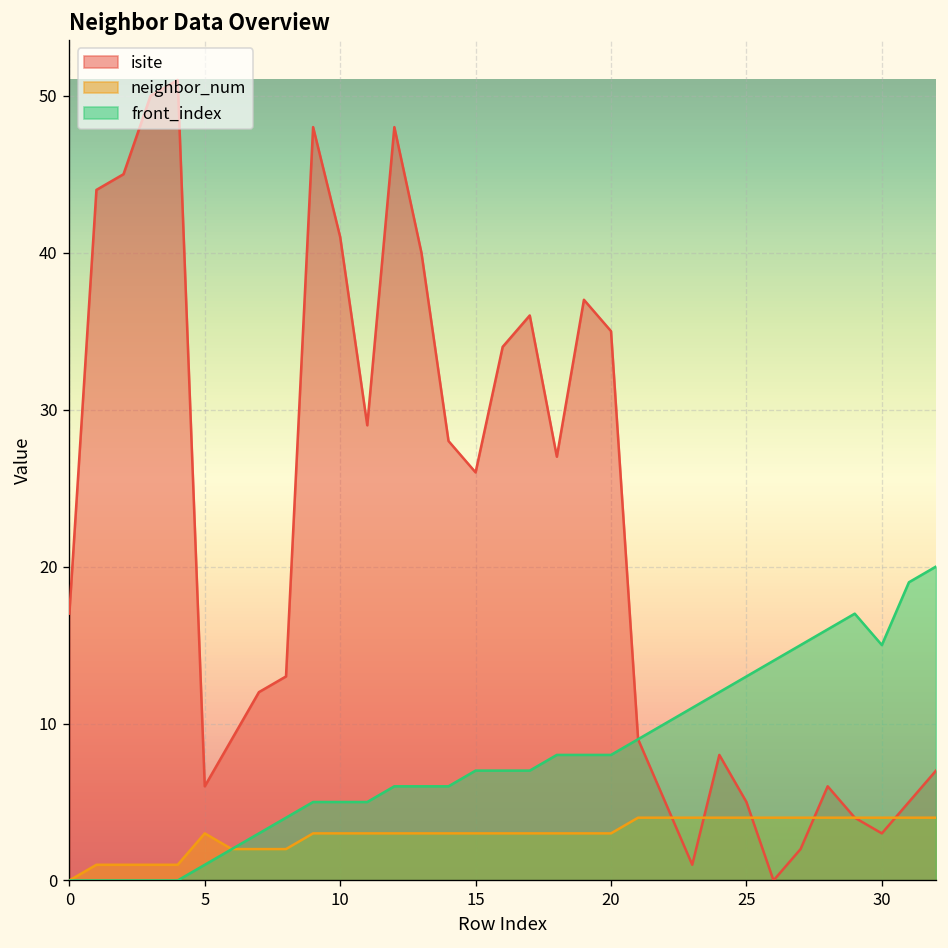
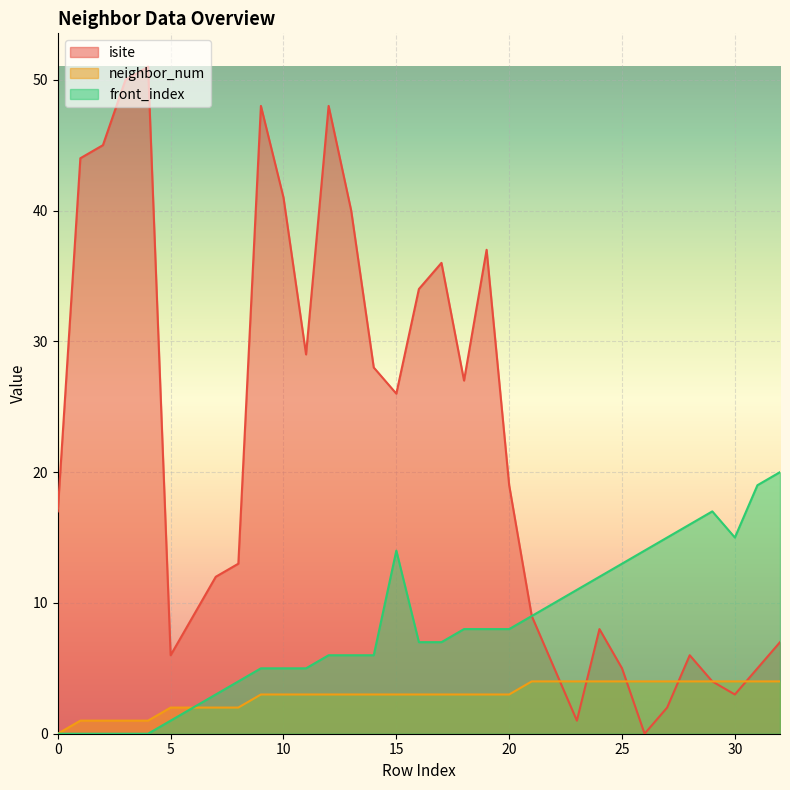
  {
    "isite": {
      "0": 17,
      "5": 6,
      "10": 41,
      "15": 26,
-     "20": 35,
+     "20": 19,
      "25": 5,
      "30": 3
    },
    "neighbor_num": {
-     "5": 3,
+     "5": 2,
      "10": 3,
      "15": 3,
      "20": 3,
      "25": 4,
      "30": 4
    },
    "front_index": {
      "5": 1,
      "10": 5,
-     "15": 7,
+     "15": 14,
      "20": 8,
      "25": 13,
      "30": 15
    }
  }
